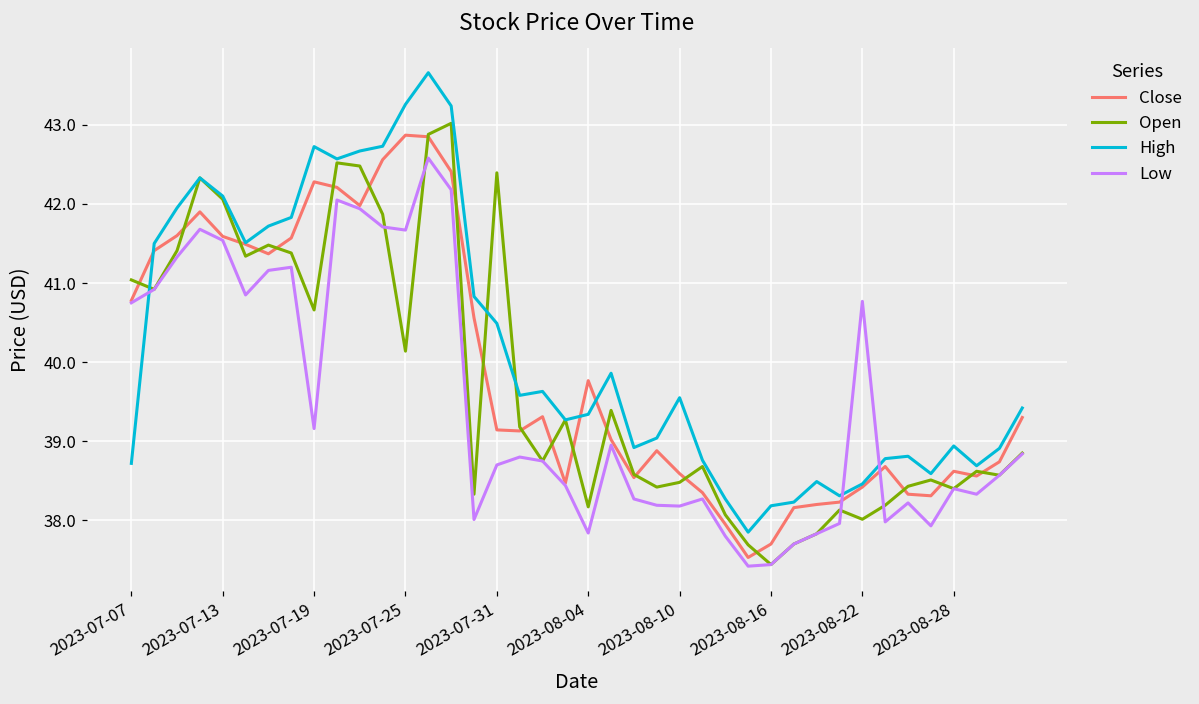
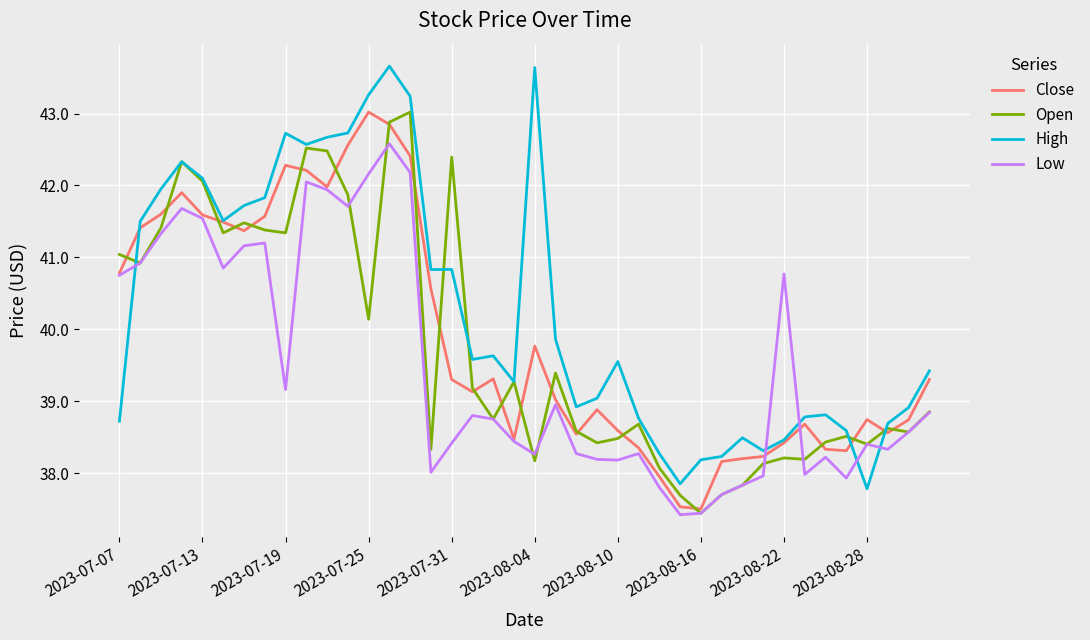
  {
    "Close": {
      "2023-07-13": 41.6,
      "2023-07-19": 42.3,
-     "2023-07-25": 42.9,
-     "2023-07-31": 39.1,
+     "2023-07-25": 43.0,
+     "2023-07-31": 39.3,
      "2023-08-04": 39.8,
      "2023-08-10": 38.6,
-     "2023-08-16": 37.7,
+     "2023-08-16": 37.5,
      "2023-08-22": 38.4,
-     "2023-08-28": 38.6
+     "2023-08-28": 38.7
    },
    "Open": {
      "2023-07-07": 41.0,
      "2023-07-13": 42.1,
-     "2023-07-19": 40.7,
+     "2023-07-19": 41.3,
      "2023-07-25": 40.1,
      "2023-07-31": 42.4,
      "2023-08-04": 38.2,
      "2023-08-10": 38.5,
-     "2023-08-22": 38.0
+     "2023-08-22": 38.2
    },
    "High": {
      "2023-07-07": 38.7,
      "2023-07-13": 42.1,
      "2023-07-19": 42.7,
      "2023-07-25": 43.3,
-     "2023-07-31": 40.5,
-     "2023-08-04": 39.3,
+     "2023-07-31": 40.8,
+     "2023-08-04": 43.6,
      "2023-08-10": 39.6,
      "2023-08-16": 38.2,
      "2023-08-22": 38.5,
-     "2023-08-28": 38.9
+     "2023-08-28": 37.8
    },
    "Low": {
      "2023-07-13": 41.5,
      "2023-07-19": 39.2,
-     "2023-07-25": 41.7,
-     "2023-07-31": 38.7,
-     "2023-08-04": 37.8,
+     "2023-07-25": 42.2,
+     "2023-07-31": 38.4,
+     "2023-08-04": 38.3,
      "2023-08-10": 38.2,
      "2023-08-22": 40.8
    }
  }
